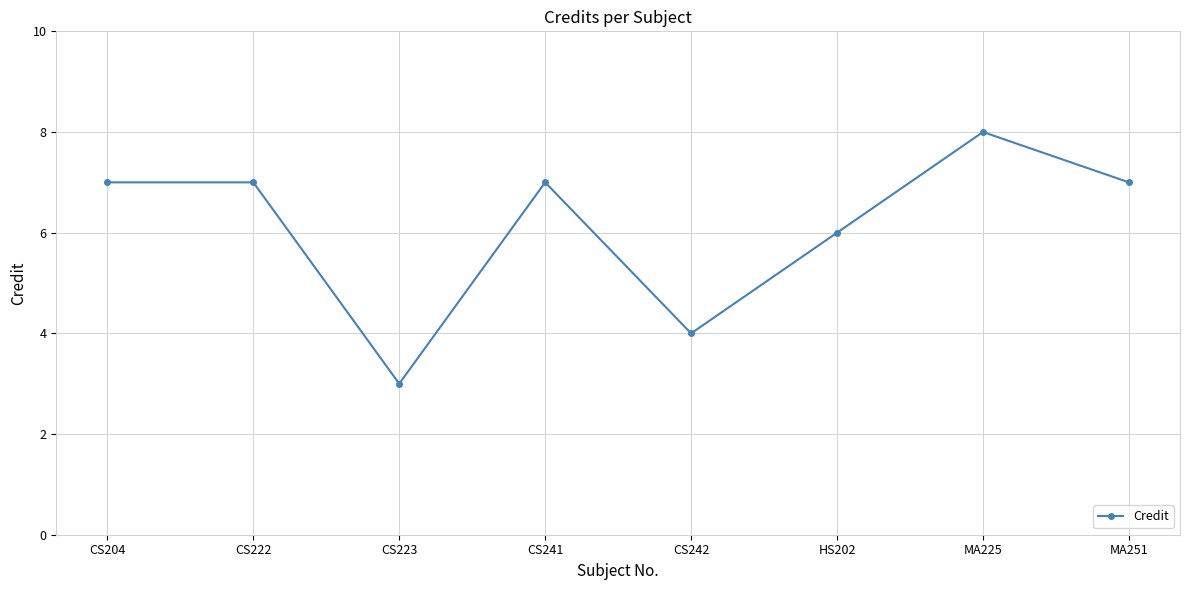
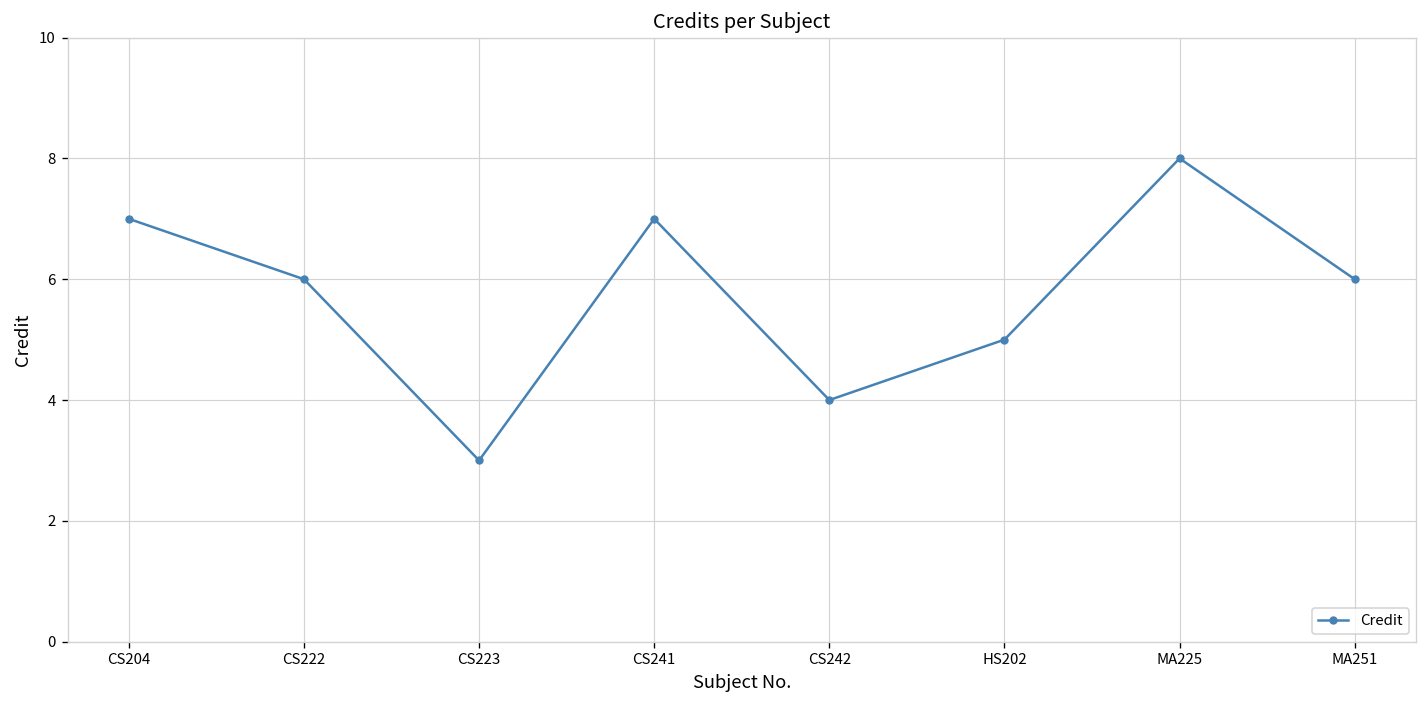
  {
    "CS204": 7,
-   "CS222": 7,
+   "CS222": 6,
    "CS223": 3,
    "CS241": 7,
    "CS242": 4,
-   "HS202": 6,
+   "HS202": 5,
    "MA225": 8,
-   "MA251": 7
+   "MA251": 6
  }
